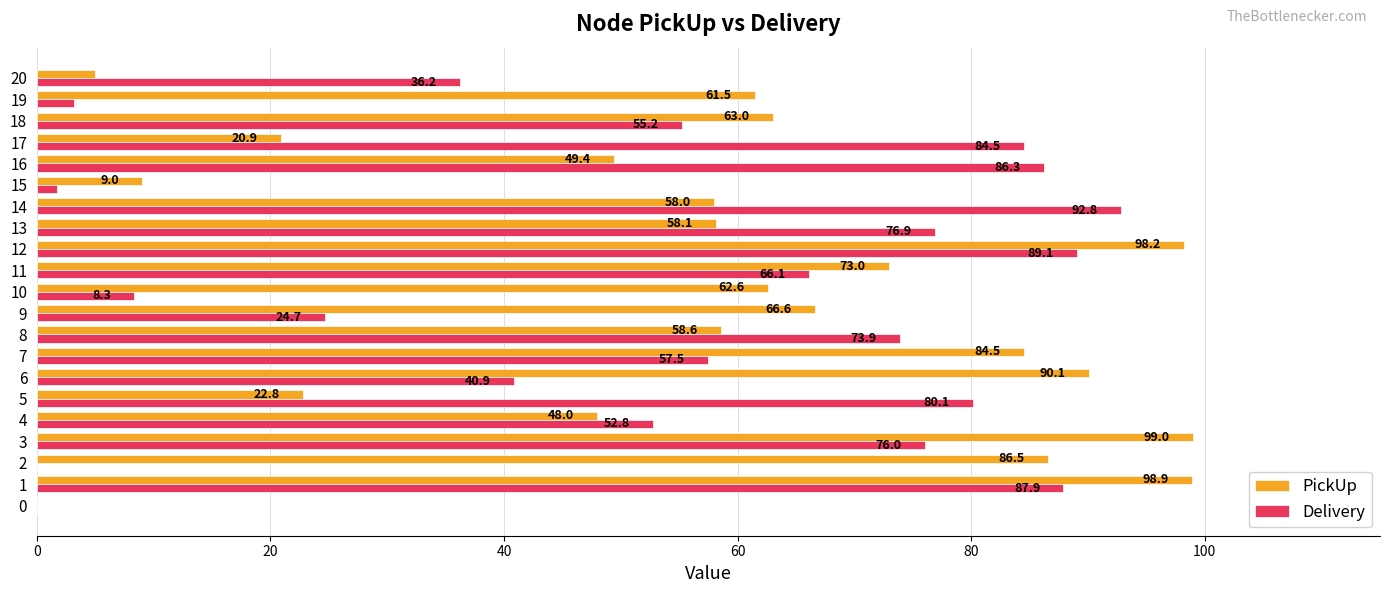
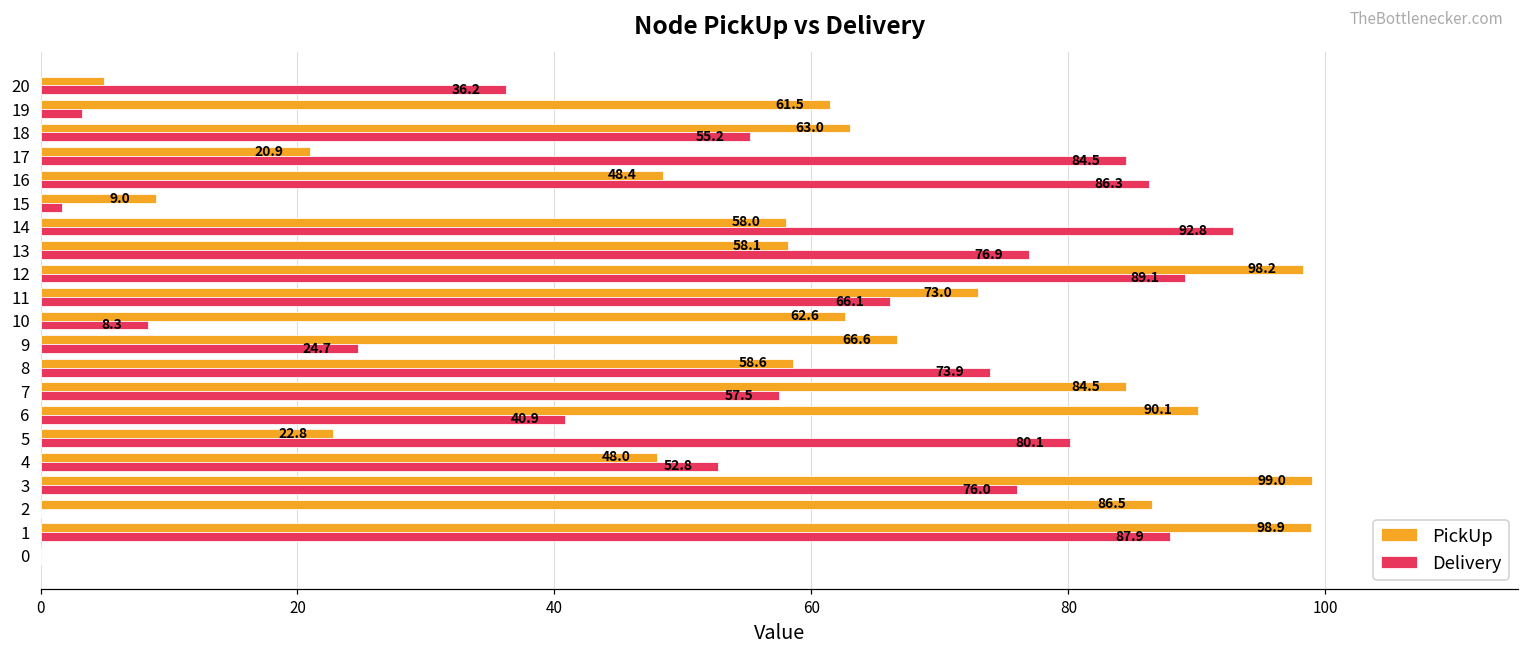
  {
    "PickUp": {
      "19": 61.5,
      "18": 63.0,
      "17": 20.9,
-     "16": 49.4,
+     "16": 48.4,
      "15": 9.0,
      "14": 58.0,
      "13": 58.1,
      "12": 98.2,
      "11": 73.0,
      "10": 62.6,
      "9": 66.6,
      "8": 58.6,
      "7": 84.5,
      "6": 90.1,
      "5": 22.8,
      "4": 48.0,
      "3": 99.0,
      "2": 86.5,
      "1": 98.9
    },
    "Delivery": {
      "20": 36.2,
      "18": 55.2,
      "17": 84.5,
      "16": 86.3,
      "14": 92.8,
      "13": 76.9,
      "12": 89.1,
      "11": 66.1,
      "10": 8.3,
      "9": 24.7,
      "8": 73.9,
      "7": 57.5,
      "6": 40.9,
      "5": 80.1,
      "4": 52.8,
      "3": 76.0,
      "1": 87.9
    }
  }
